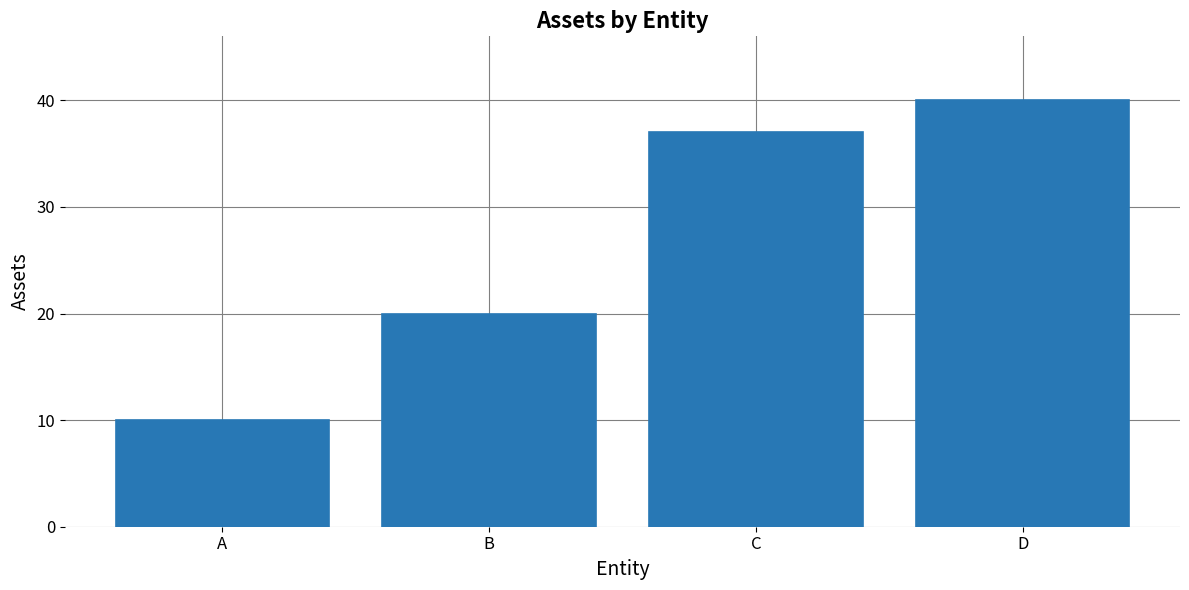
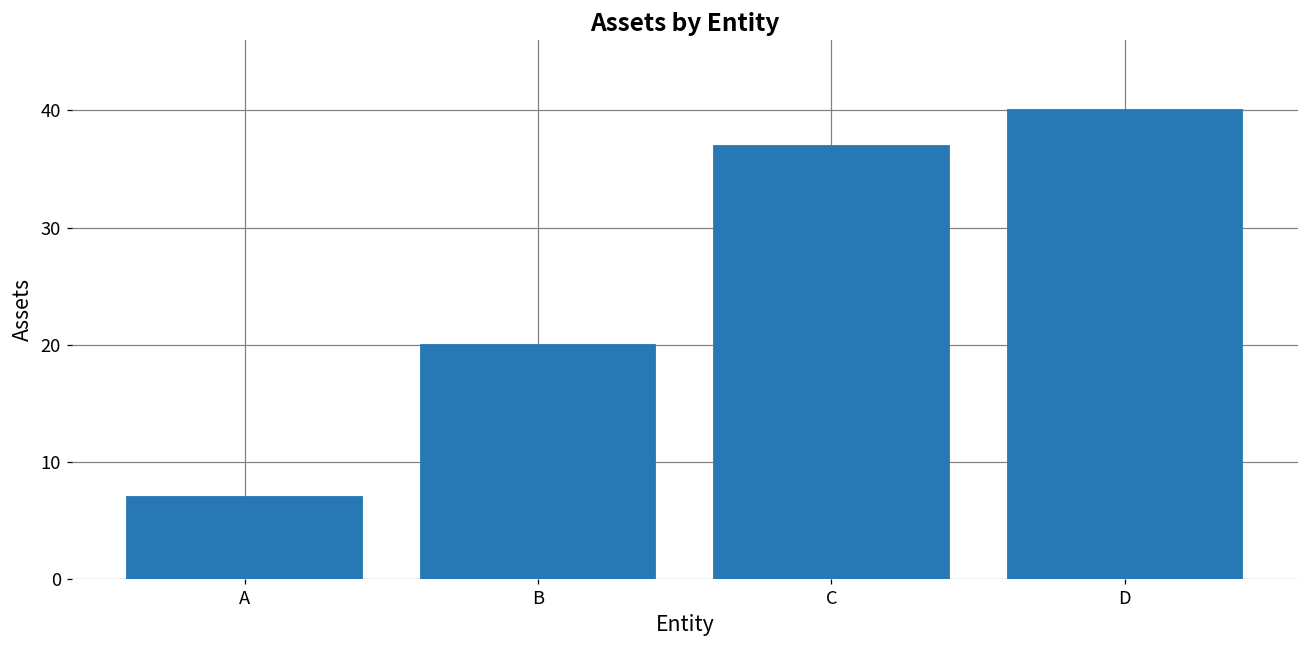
  {
-   "A": 10,
+   "A": 7,
    "B": 20,
    "C": 37,
    "D": 40
  }
